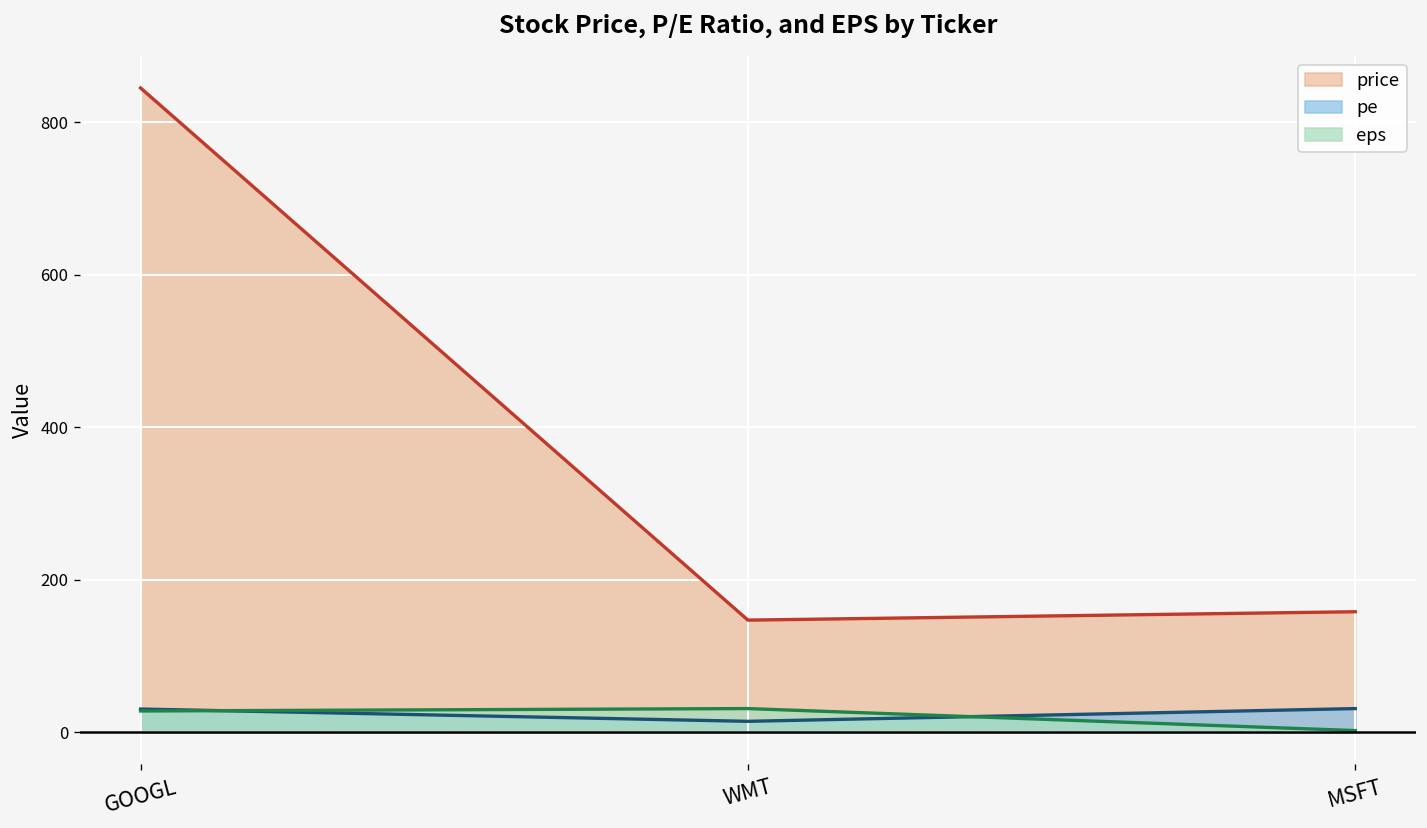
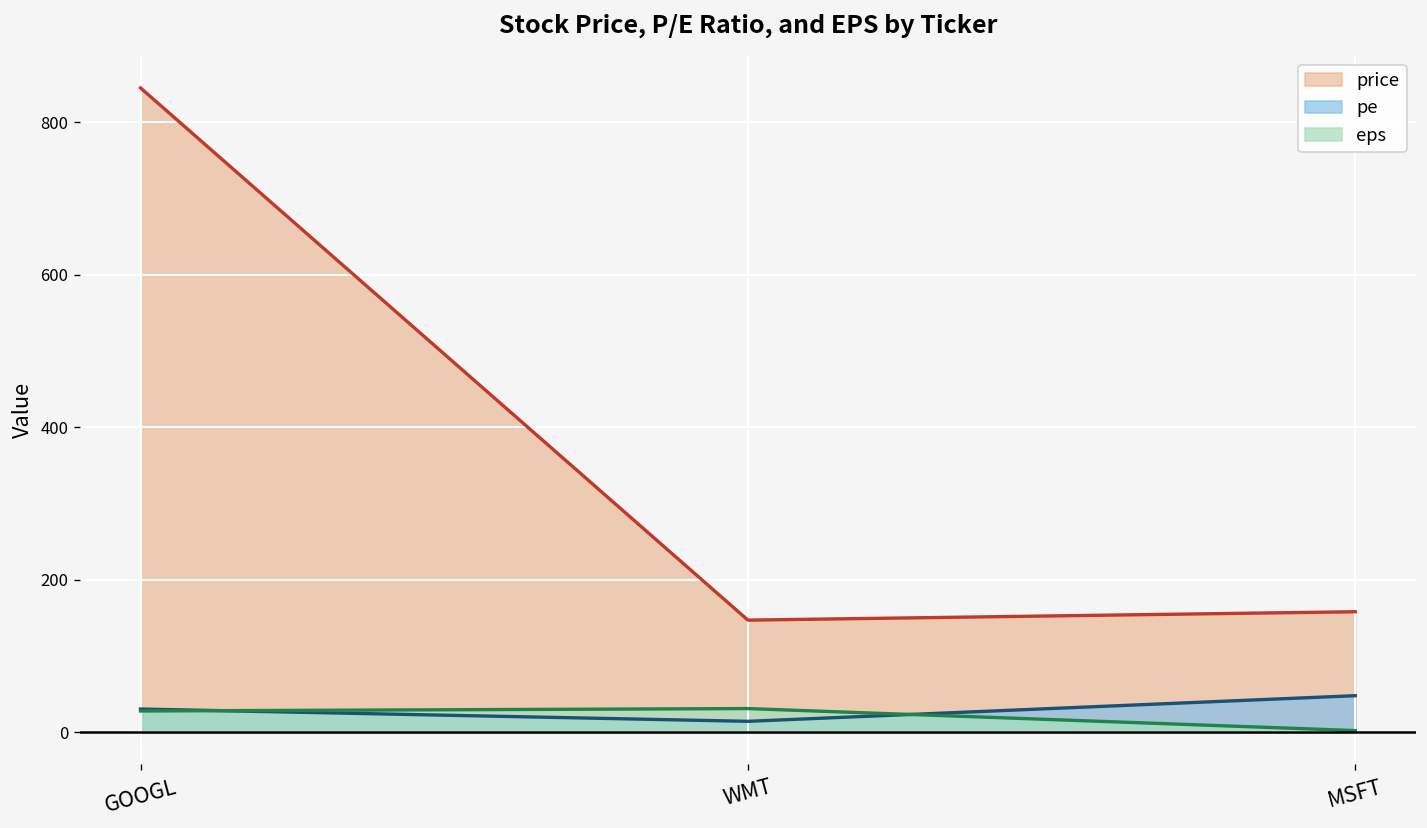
  {
    "price": {
      "GOOGL": 850,
      "WMT": 150,
      "MSFT": 160
    },
    "pe": {
      "WMT": 10,
-     "MSFT": 30
+     "MSFT": 50
    },
    "eps": {
      "WMT": 30,
      "MSFT": 0
    }
  }
